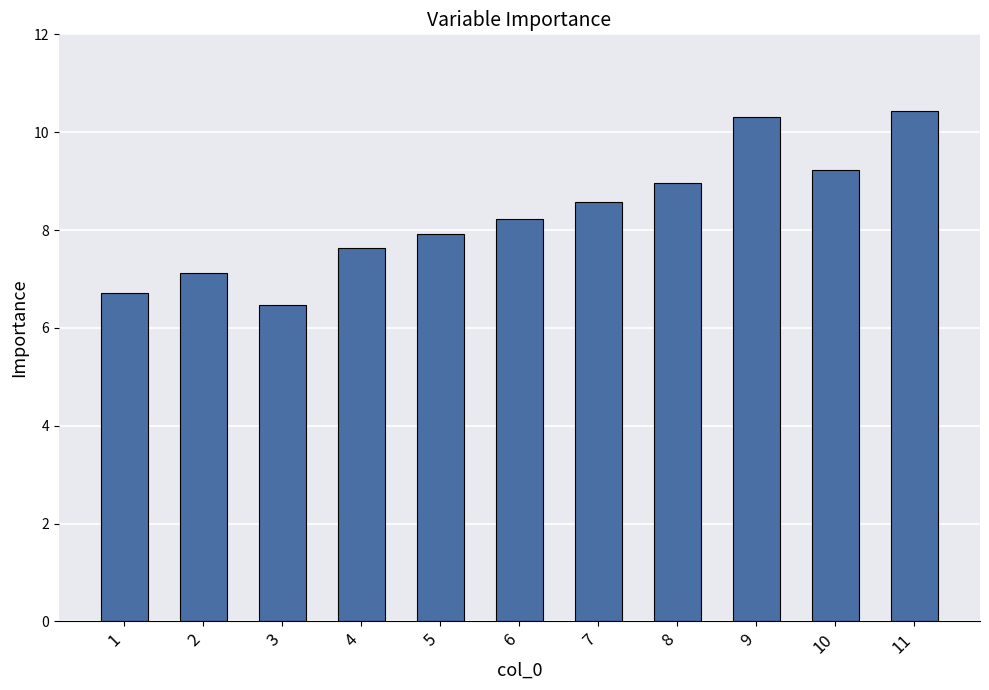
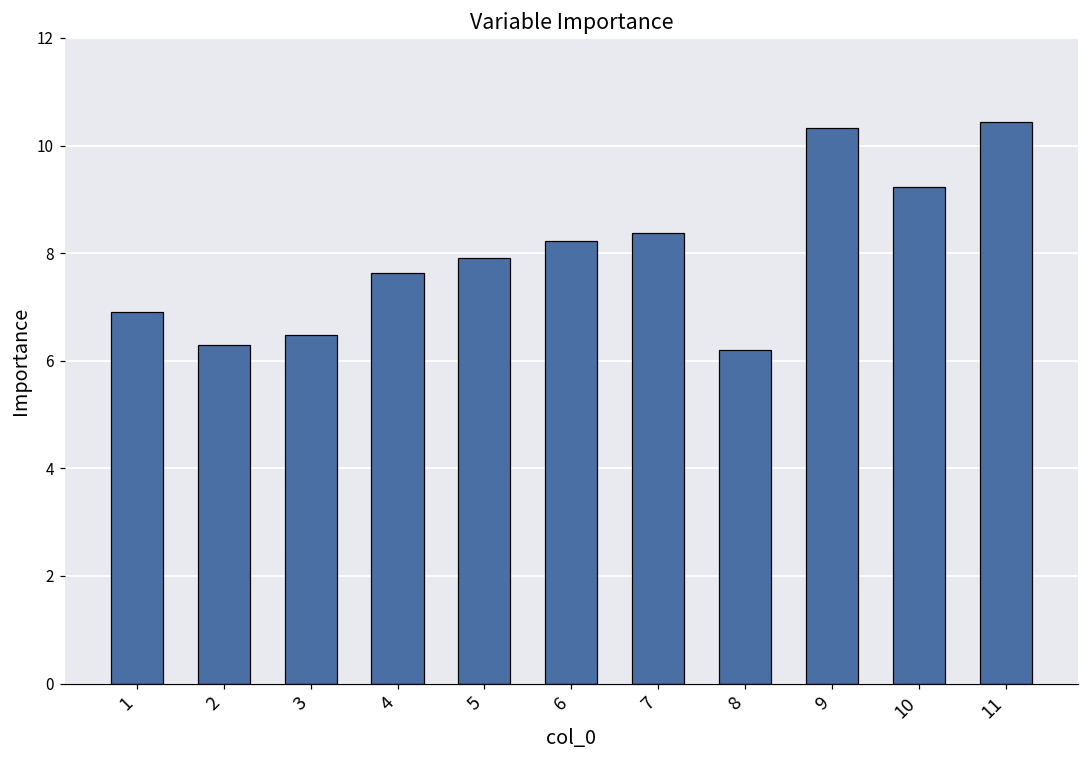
  {
-   "1": 6.7,
-   "2": 7.1,
+   "1": 6.9,
+   "2": 6.3,
    "3": 6.5,
    "4": 7.6,
    "5": 7.9,
    "6": 8.2,
-   "7": 8.6,
-   "8": 9.0,
+   "7": 8.4,
+   "8": 6.2,
    "9": 10.3,
    "10": 9.2,
    "11": 10.4
  }
